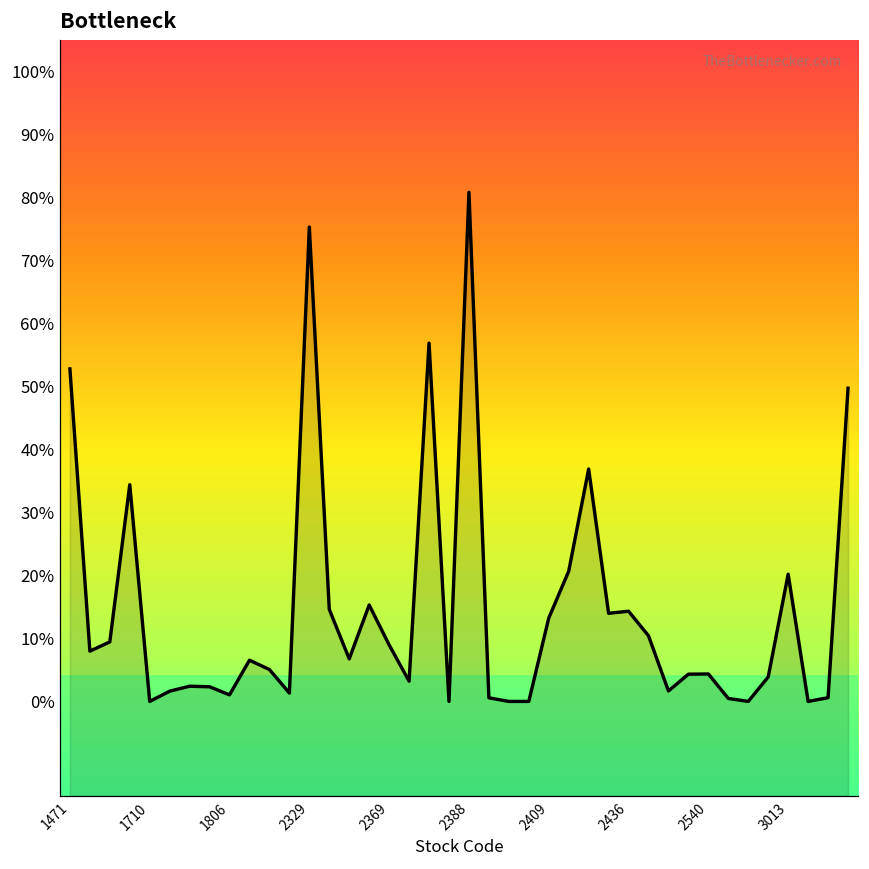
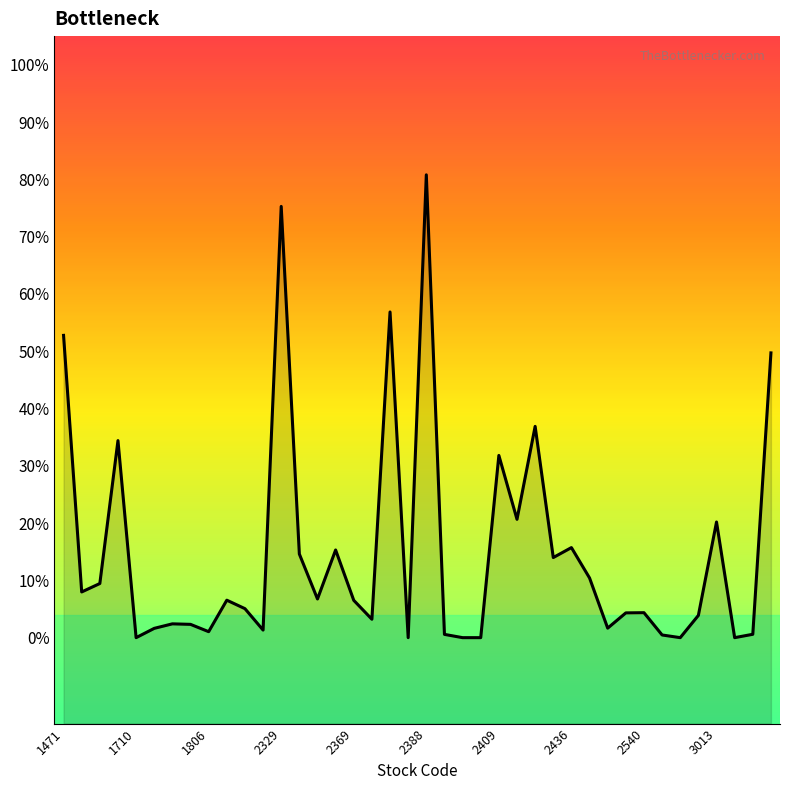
  {
    "1471": "53%",
    "2329": "75%",
-   "2369": "9%",
+   "2369": "7%",
    "2388": "81%",
-   "2409": "13%",
-   "2436": "14%",
+   "2409": "32%",
+   "2436": "16%",
    "2540": "4%",
    "3013": "20%"
  }
